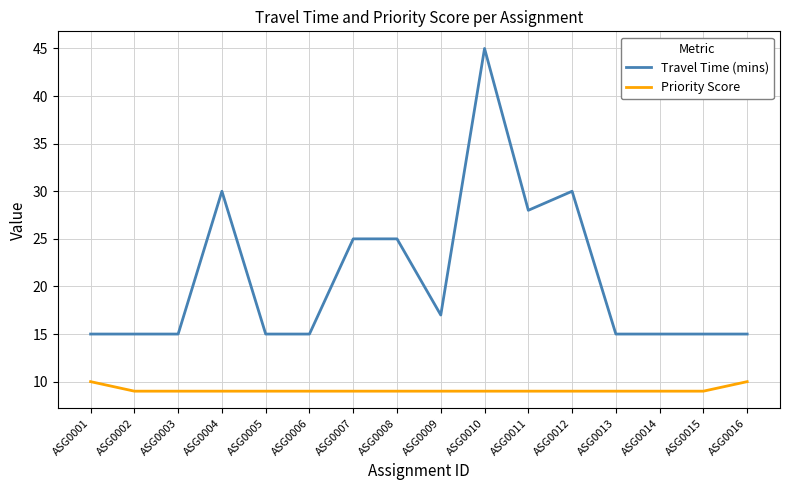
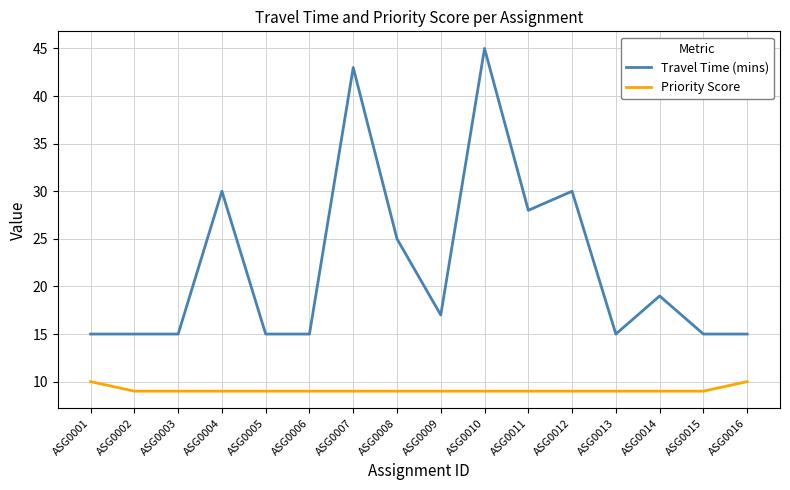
  {
    "Travel Time (mins)": {
      "ASG0001": 15,
      "ASG0002": 15,
      "ASG0003": 15,
      "ASG0004": 30,
      "ASG0005": 15,
      "ASG0006": 15,
-     "ASG0007": 25,
+     "ASG0007": 43,
      "ASG0008": 25,
      "ASG0009": 17,
      "ASG0010": 45,
      "ASG0011": 28,
      "ASG0012": 30,
      "ASG0013": 15,
-     "ASG0014": 15,
+     "ASG0014": 19,
      "ASG0015": 15,
      "ASG0016": 15
    },
    "Priority Score": {
      "ASG0001": 10,
      "ASG0002": 9,
      "ASG0003": 9,
      "ASG0004": 9,
      "ASG0005": 9,
      "ASG0006": 9,
      "ASG0007": 9,
      "ASG0008": 9,
      "ASG0009": 9,
      "ASG0010": 9,
      "ASG0011": 9,
      "ASG0012": 9,
      "ASG0013": 9,
      "ASG0014": 9,
      "ASG0015": 9,
      "ASG0016": 10
    }
  }
